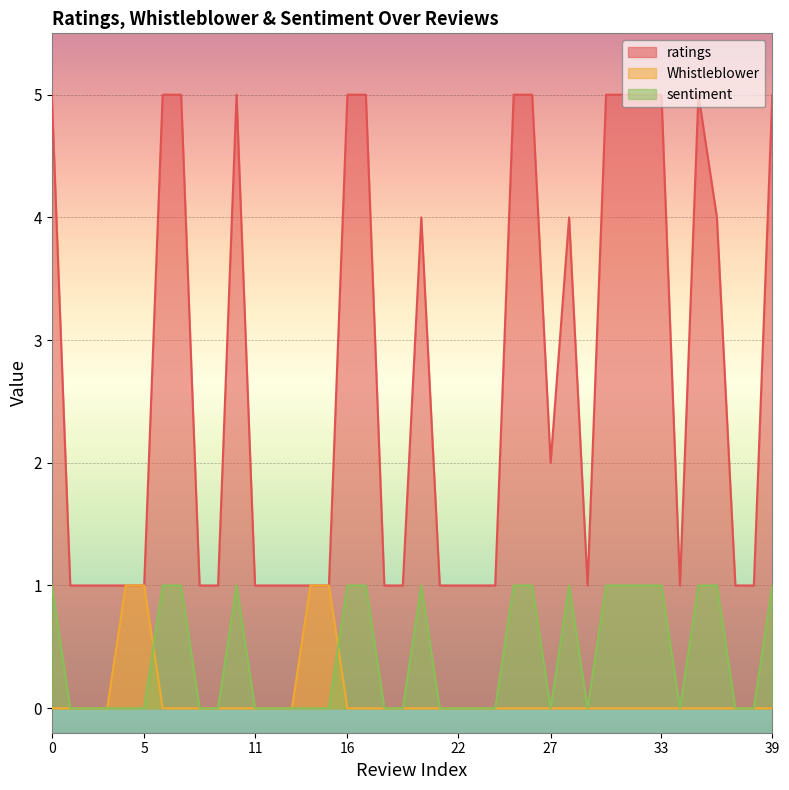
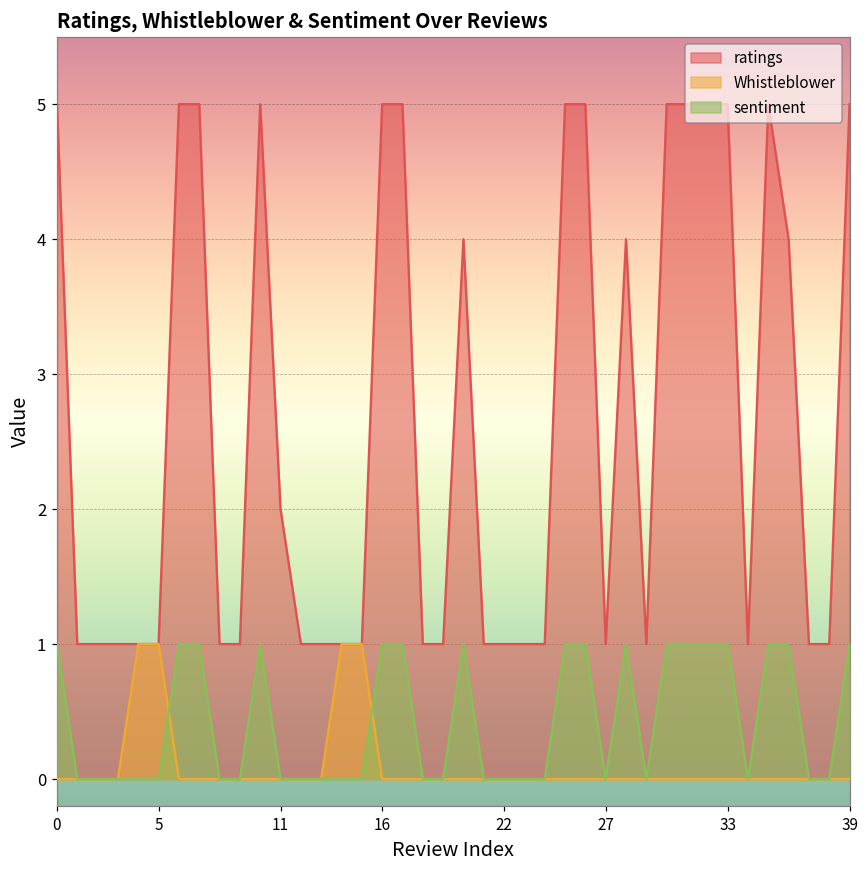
  {
    "ratings": {
      "0": 5,
-     "11": 1,
+     "11": 2,
      "16": 5,
      "22": 1,
-     "27": 2,
+     "27": 1,
      "39": 5
    },
    "Whistleblower": {
      "0": 0,
      "16": 0,
      "33": 0,
      "39": 0
    },
    "sentiment": {
      "0": 1,
      "5": 0,
      "16": 1,
      "33": 1,
      "39": 1
    }
  }
